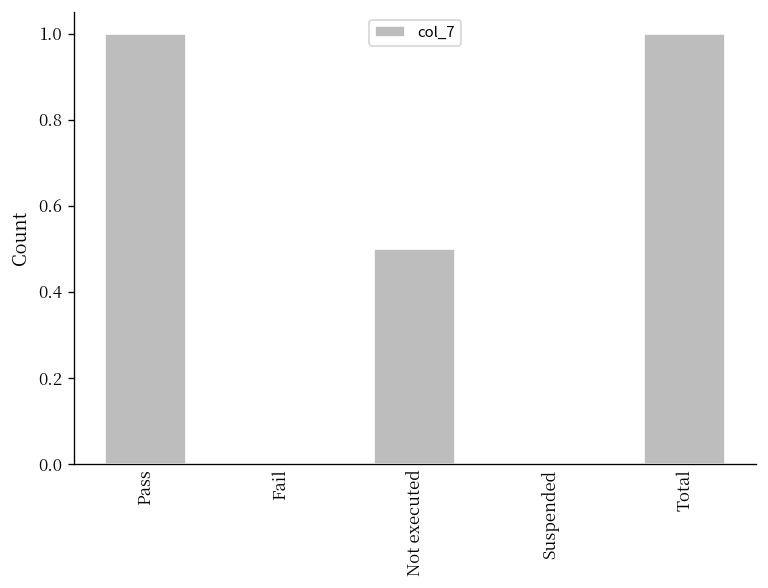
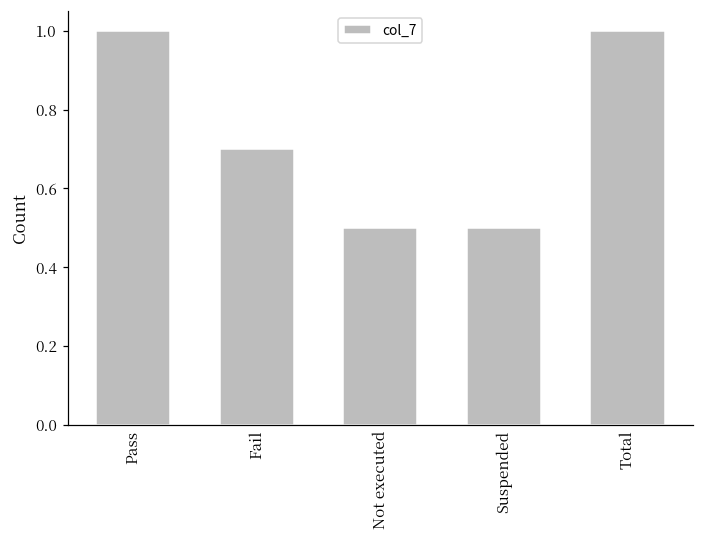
  {
    "Pass": 1.0,
-   "Fail": 0.0,
+   "Fail": 0.7,
    "Not executed": 0.5,
-   "Suspended": 0.0,
+   "Suspended": 0.5,
    "Total": 1.0
  }
